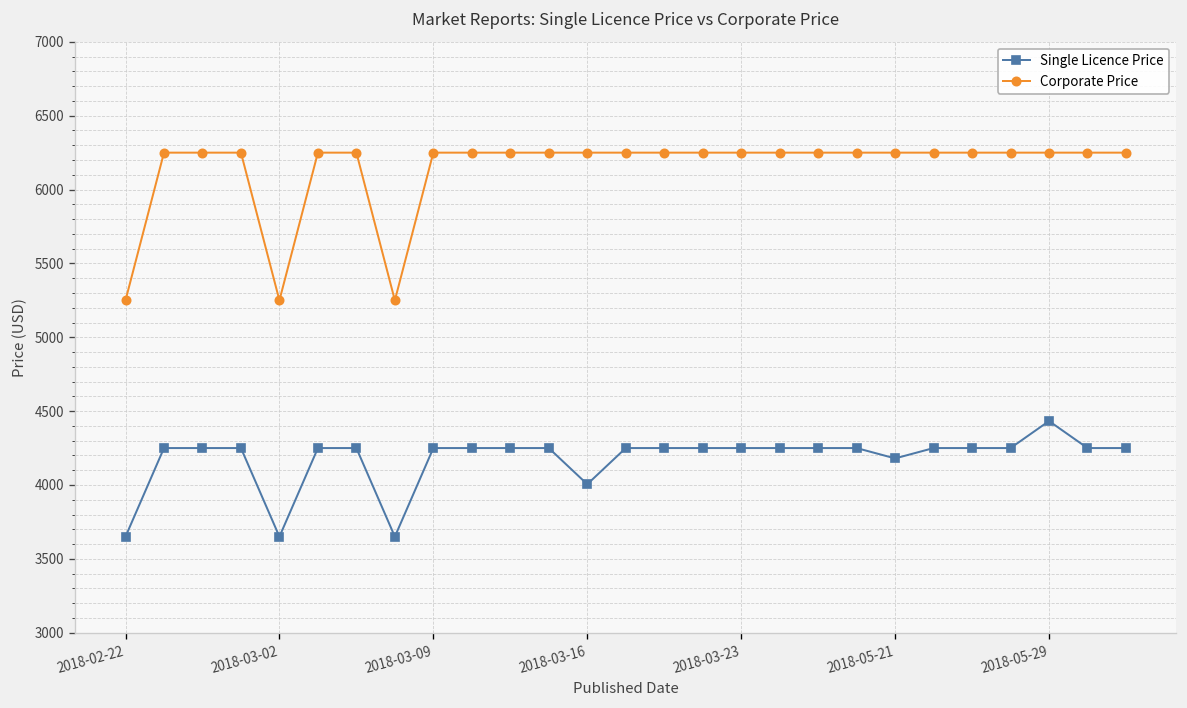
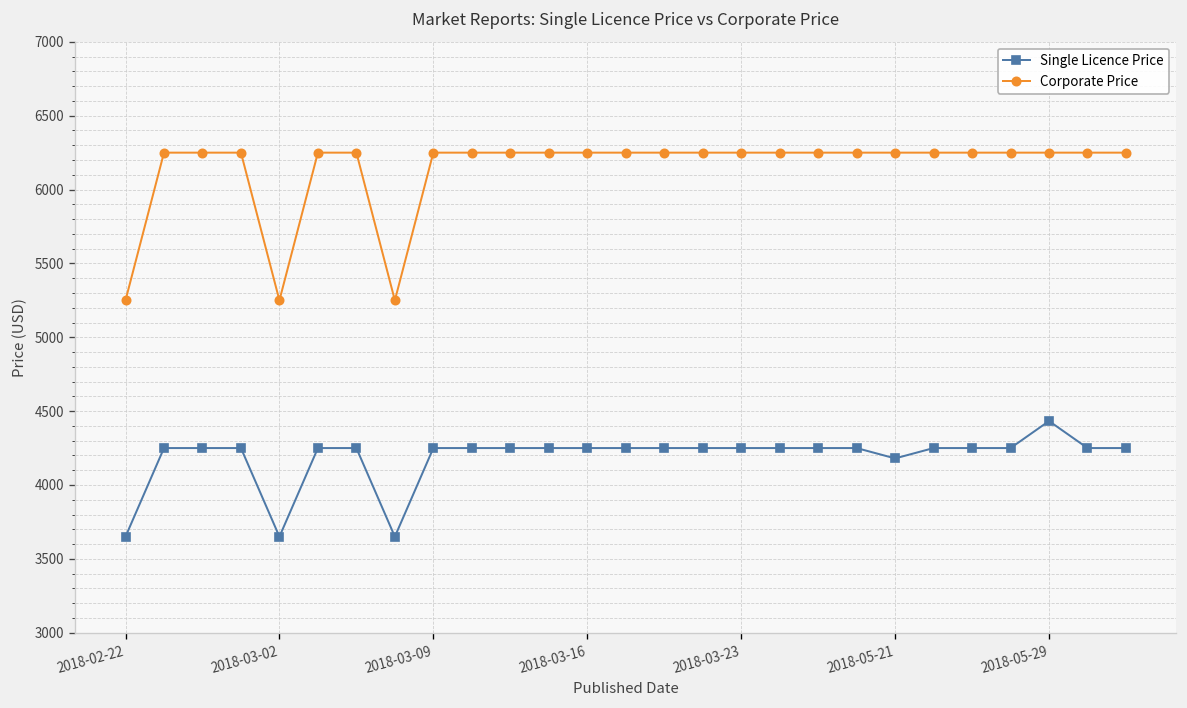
  {
    "Single Licence Price": {
-     "2018-03-16": 4010,
+     "2018-03-16": 4250,
      "2018-05-21": 4180,
      "2018-05-29": 4430
    },
    "Corporate Price": {
      "2018-03-16": 6250,
      "2018-05-21": 6250,
      "2018-05-29": 6250
    }
  }
